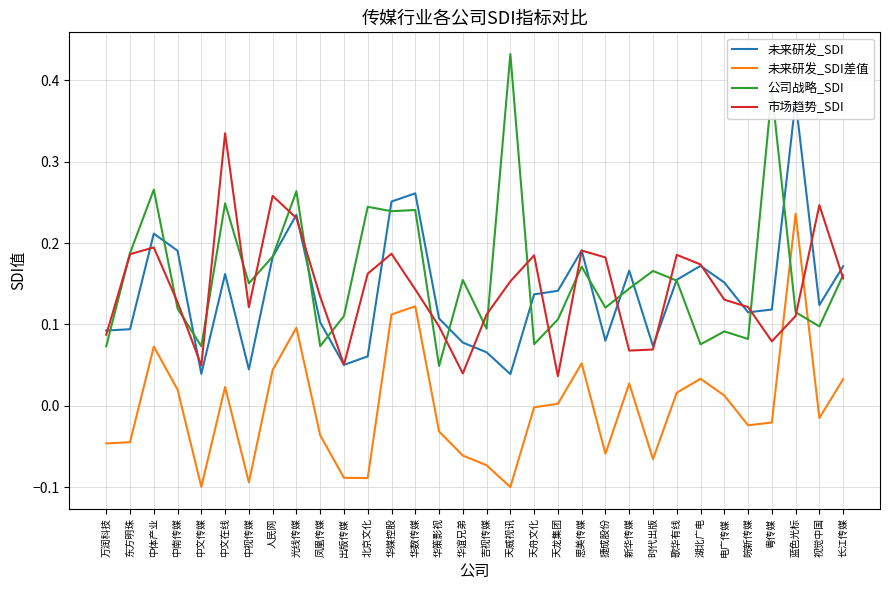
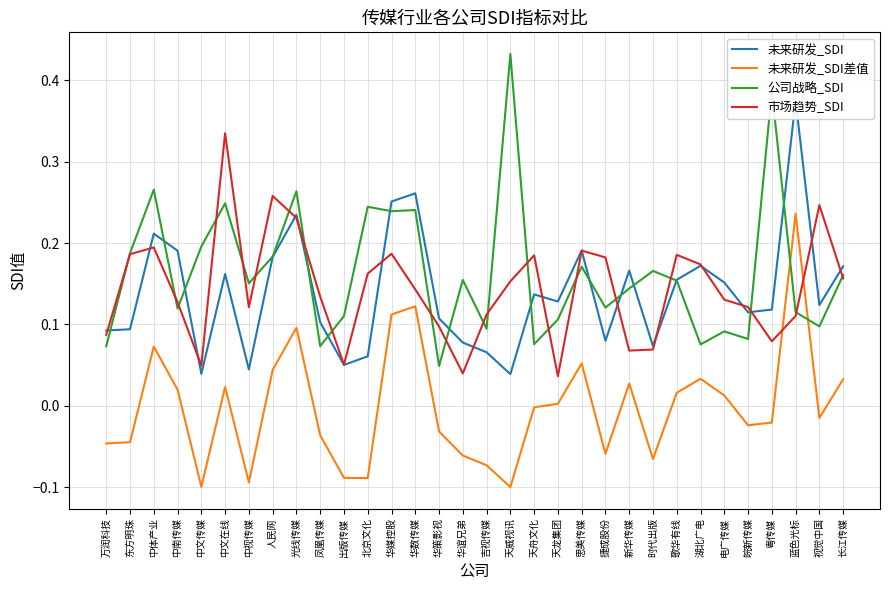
  {
    "未来研发_SDI": {
      "万润科技": 0.09,
      "东方明珠": 0.09,
      "中体产业": 0.21,
      "中南传媒": 0.19,
      "中文传媒": 0.04,
      "中文在线": 0.16,
      "中视传媒": 0.04,
      "光线传媒": 0.23,
      "凤凰传媒": 0.10,
      "北京文化": 0.06,
      "华媒控股": 0.25,
      "华数传媒": 0.26,
      "华策影视": 0.11,
      "华谊兄弟": 0.08,
      "吉视传媒": 0.07,
      "天威视讯": 0.04,
      "天舟文化": 0.14,
-     "天龙集团": 0.14,
+     "天龙集团": 0.13,
      "捷成股份": 0.08,
      "新华传媒": 0.17,
      "时代出版": 0.07,
      "电广传媒": 0.15,
      "皖新传媒": 0.11,
      "粤传媒": 0.12,
      "视觉中国": 0.12,
      "长江传媒": 0.17
    },
    "未来研发_SDI差值": {
      "万润科技": -0.05,
      "东方明珠": -0.04,
      "中体产业": 0.07,
      "中南传媒": 0.02,
      "中文传媒": -0.10,
      "中文在线": 0.02,
      "中视传媒": -0.09,
      "人民网": 0.04,
      "光线传媒": 0.10,
      "凤凰传媒": -0.04,
      "出版传媒": -0.09,
      "北京文化": -0.09,
      "华媒控股": 0.11,
      "华数传媒": 0.12,
      "华策影视": -0.03,
      "华谊兄弟": -0.06,
      "吉视传媒": -0.07,
      "天威视讯": -0.10,
      "天舟文化": 0.00,
      "天龙集团": 0.00,
      "思美传媒": 0.05,
      "捷成股份": -0.06,
      "新华传媒": 0.03,
      "时代出版": -0.07,
      "歌华有线": 0.02,
      "湖北广电": 0.03,
      "电广传媒": 0.01,
      "皖新传媒": -0.02,
      "粤传媒": -0.02,
      "蓝色光标": 0.24,
      "视觉中国": -0.01,
      "长江传媒": 0.03
    },
    "公司战略_SDI": {
      "万润科技": 0.07,
      "中体产业": 0.27,
      "中南传媒": 0.12,
-     "中文传媒": 0.07,
+     "中文传媒": 0.20,
      "中文在线": 0.25,
      "中视传媒": 0.15,
      "光线传媒": 0.26,
      "凤凰传媒": 0.07,
      "出版传媒": 0.11,
      "北京文化": 0.24,
      "华媒控股": 0.24,
      "华数传媒": 0.24,
      "华策影视": 0.05,
      "华谊兄弟": 0.15,
      "吉视传媒": 0.09,
      "天威视讯": 0.43,
      "天舟文化": 0.08,
      "天龙集团": 0.11,
      "思美传媒": 0.17,
      "捷成股份": 0.12,
      "新华传媒": 0.14,
      "时代出版": 0.17,
      "湖北广电": 0.08,
      "电广传媒": 0.09,
      "皖新传媒": 0.08,
      "蓝色光标": 0.12,
      "视觉中国": 0.10,
      "长江传媒": 0.16
    },
    "市场趋势_SDI": {
      "万润科技": 0.09,
      "中体产业": 0.19,
      "中南传媒": 0.13,
      "中文传媒": 0.05,
      "中文在线": 0.33,
      "中视传媒": 0.12,
      "人民网": 0.26,
      "光线传媒": 0.23,
      "凤凰传媒": 0.13,
      "北京文化": 0.16,
      "华媒控股": 0.19,
      "华数传媒": 0.14,
      "华策影视": 0.10,
      "华谊兄弟": 0.04,
      "吉视传媒": 0.11,
      "天威视讯": 0.15,
      "天舟文化": 0.18,
      "天龙集团": 0.04,
      "捷成股份": 0.18,
      "新华传媒": 0.07,
      "时代出版": 0.07,
      "歌华有线": 0.19,
      "电广传媒": 0.13,
      "皖新传媒": 0.12,
      "粤传媒": 0.08,
      "蓝色光标": 0.11,
      "视觉中国": 0.25,
      "长江传媒": 0.16
    }
  }
